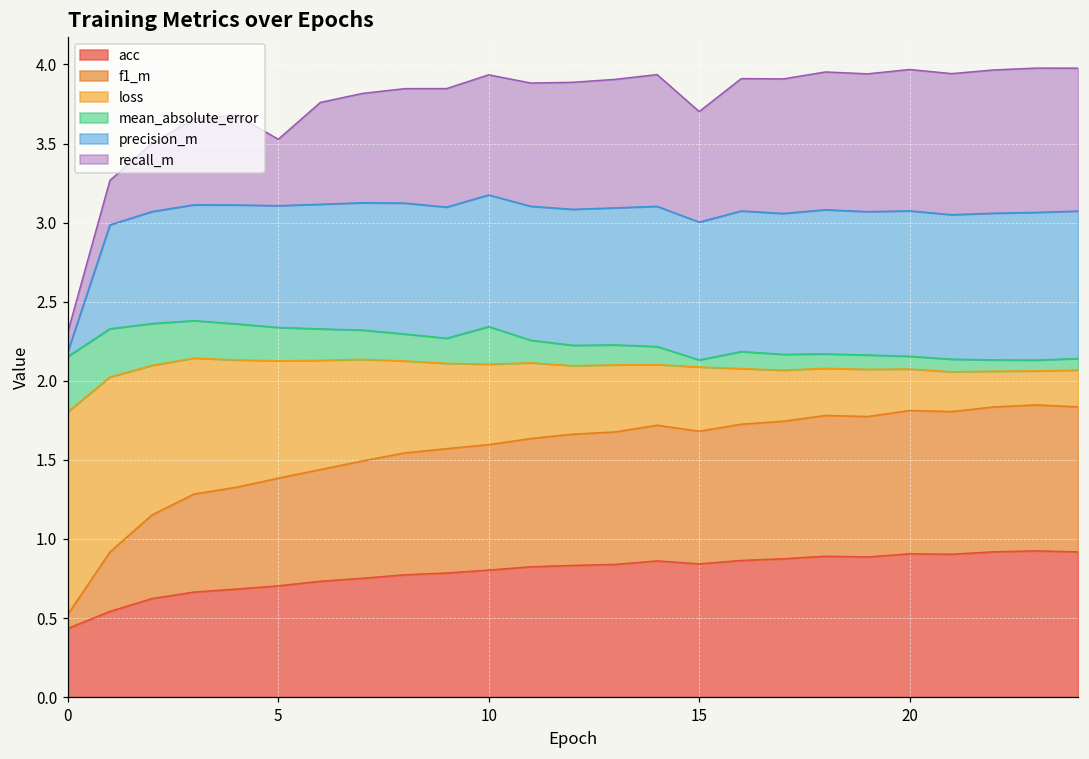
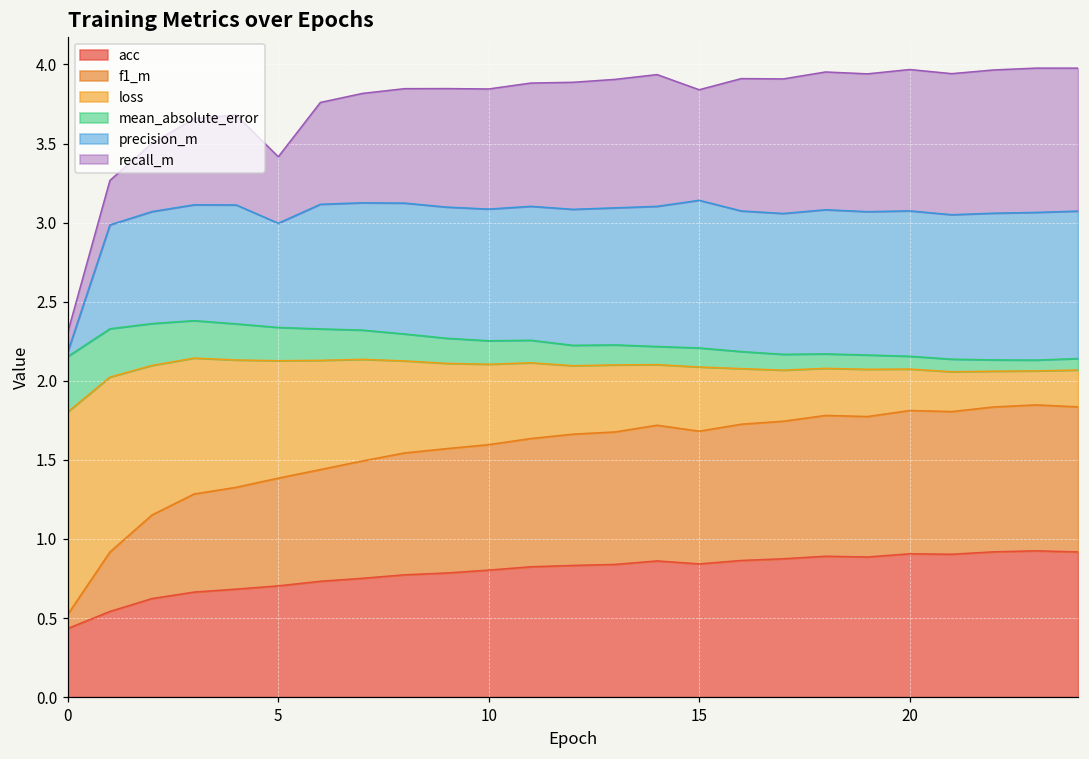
  {
    "mean_absolute_error": {
      "0": 0.35,
      "5": 0.21,
-     "10": 0.24,
-     "15": 0.04,
+     "10": 0.15,
+     "15": 0.12,
      "20": 0.08
    },
    "precision_m": {
      "0": 0.03,
-     "5": 0.77,
+     "5": 0.66,
      "10": 0.83,
-     "15": 0.87,
+     "15": 0.93,
      "20": 0.92
    },
    "recall_m": {
      "0": 0.12,
      "5": 0.42,
      "10": 0.76,
      "15": 0.70,
      "20": 0.89
    }
  }
